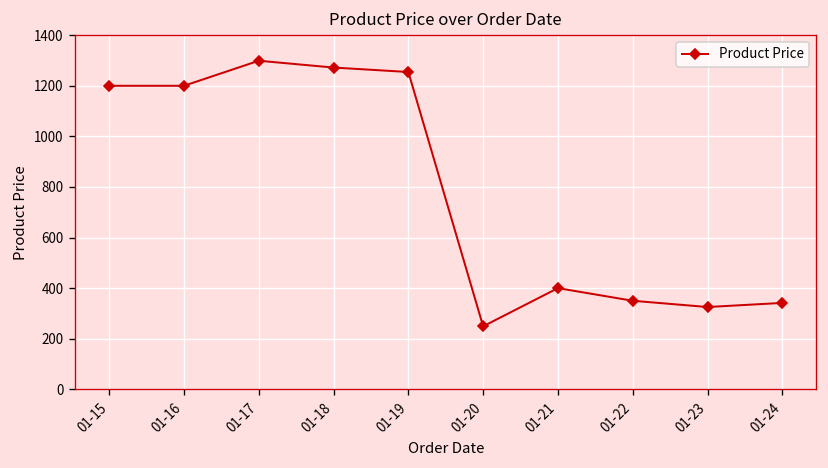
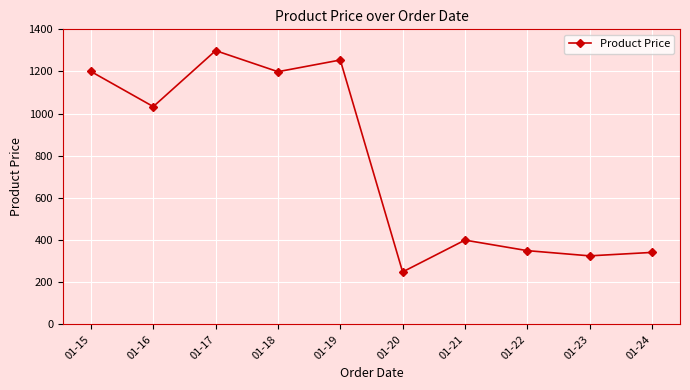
  {
    "01-15": 1200,
-   "01-16": 1200,
+   "01-16": 1030,
    "01-17": 1300,
-   "01-18": 1270,
+   "01-18": 1200,
    "01-19": 1250,
    "01-20": 250,
    "01-21": 400,
    "01-22": 350,
    "01-23": 330,
    "01-24": 340
  }
